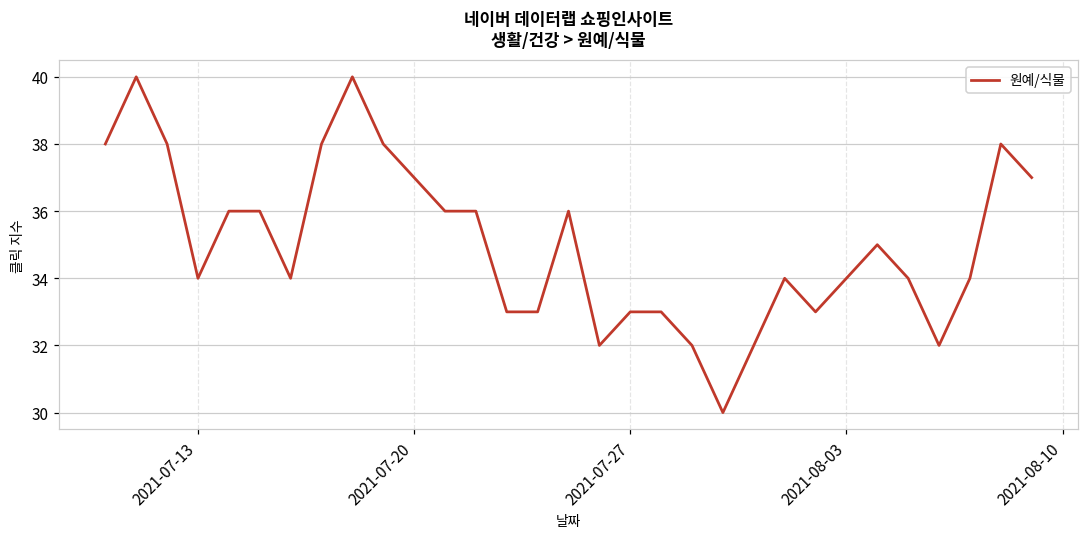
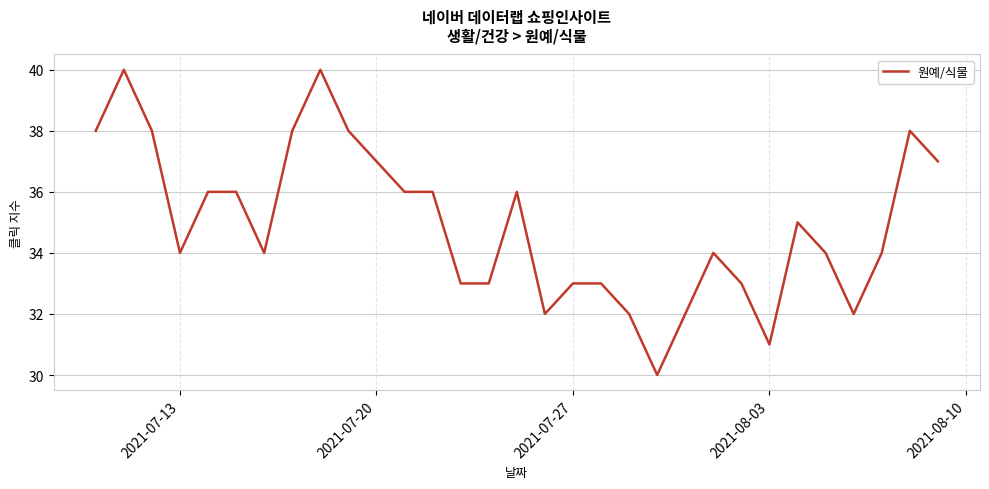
  {
    "2021-07-13": 34,
    "2021-07-20": 37,
    "2021-07-27": 33,
-   "2021-08-03": 34
+   "2021-08-03": 31
  }
